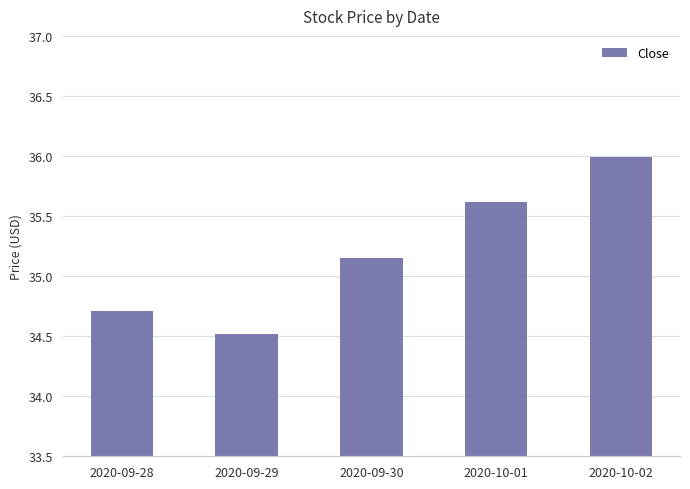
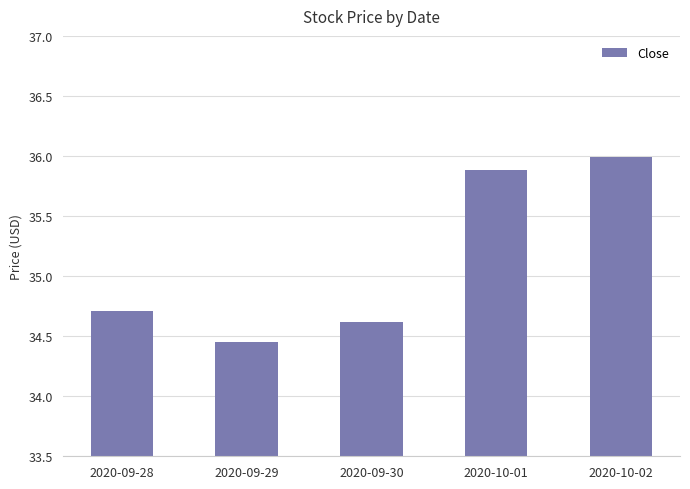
  {
    "2020-09-28": 34.71,
-   "2020-09-29": 34.52,
-   "2020-09-30": 35.15,
-   "2020-10-01": 35.62,
+   "2020-09-29": 34.45,
+   "2020-09-30": 34.62,
+   "2020-10-01": 35.88,
    "2020-10-02": 35.99
  }
